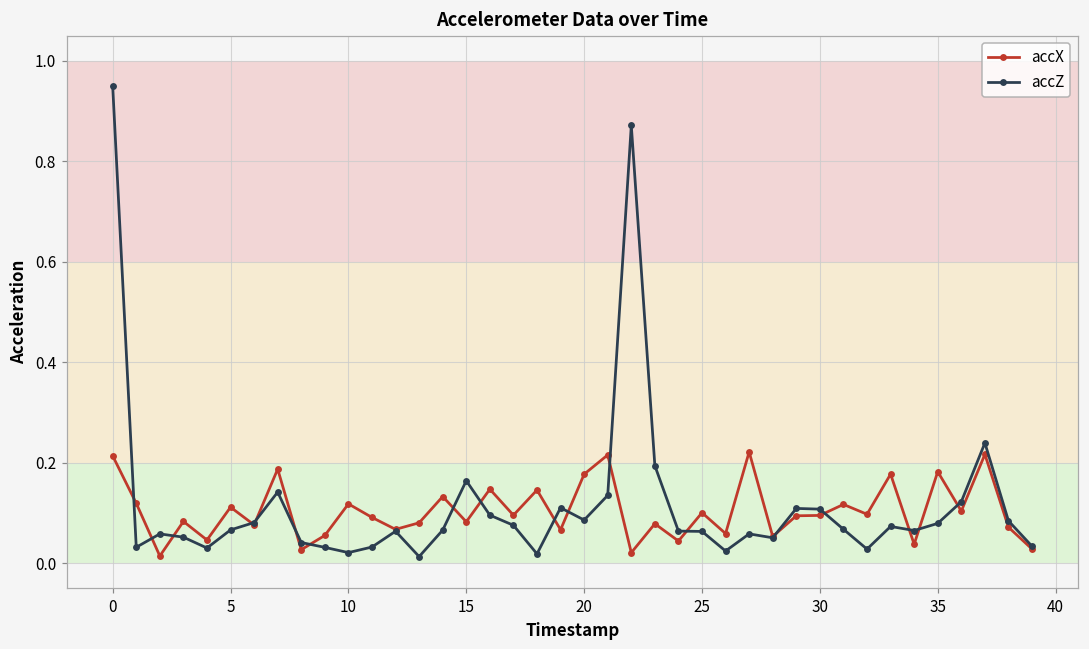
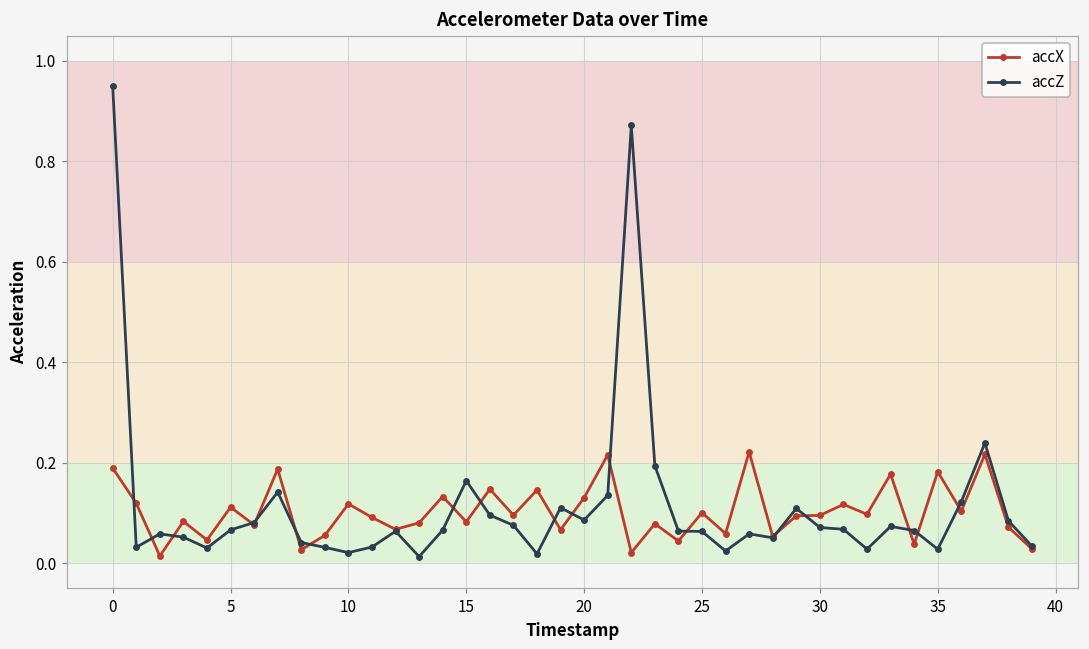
  {
    "accX": {
-     "0": 0.21,
+     "0": 0.19,
      "5": 0.11,
      "10": 0.12,
      "15": 0.08,
-     "20": 0.18,
+     "20": 0.13,
      "25": 0.10,
      "30": 0.09,
      "35": 0.18
    },
    "accZ": {
      "0": 0.95,
      "5": 0.07,
      "10": 0.02,
      "15": 0.16,
      "20": 0.09,
      "25": 0.06,
-     "30": 0.11,
-     "35": 0.08
+     "30": 0.07,
+     "35": 0.03
    }
  }
